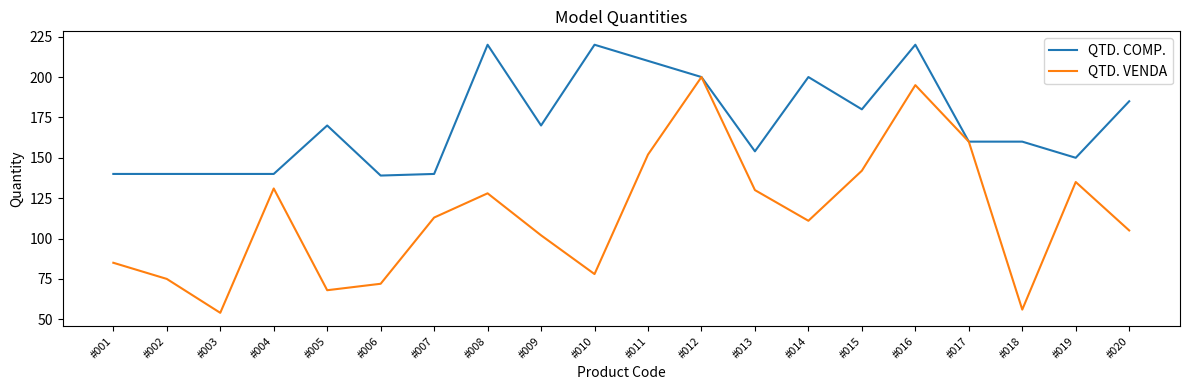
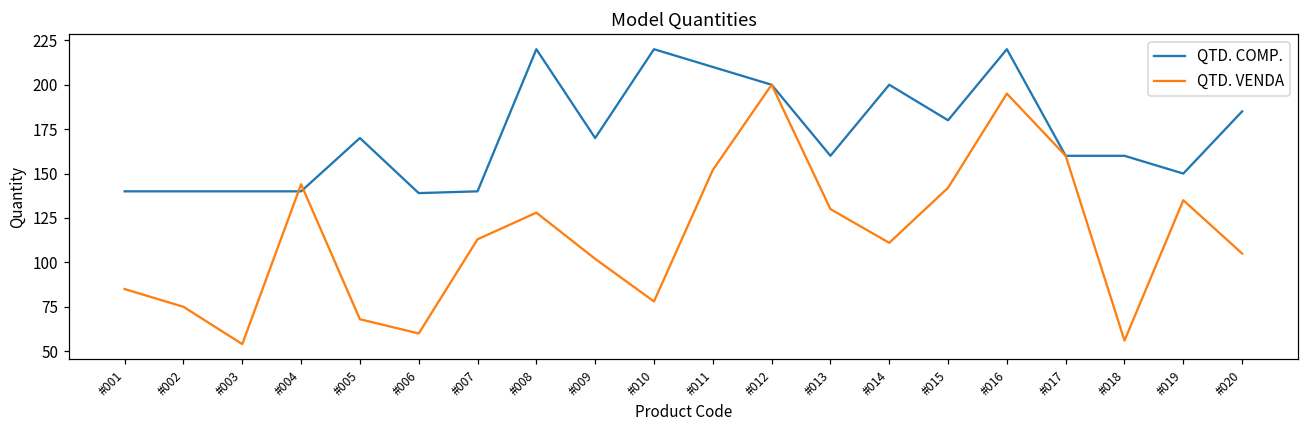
  {
    "QTD. COMP.": {
      "#001": 140,
      "#002": 140,
      "#003": 140,
      "#004": 140,
      "#005": 170,
      "#006": 139,
      "#007": 140,
      "#008": 220,
      "#009": 170,
      "#010": 220,
      "#011": 210,
-     "#013": 154,
+     "#013": 160,
      "#014": 200,
      "#015": 180,
      "#016": 220,
      "#018": 160,
      "#019": 150,
      "#020": 185
    },
    "QTD. VENDA": {
      "#001": 85,
      "#002": 75,
      "#003": 54,
-     "#004": 131,
+     "#004": 144,
      "#005": 68,
-     "#006": 72,
+     "#006": 60,
      "#007": 113,
      "#008": 128,
      "#009": 102,
      "#010": 78,
      "#011": 152,
      "#013": 130,
      "#014": 111,
      "#015": 142,
      "#016": 195,
      "#018": 56,
      "#019": 135,
      "#020": 105
    }
  }
